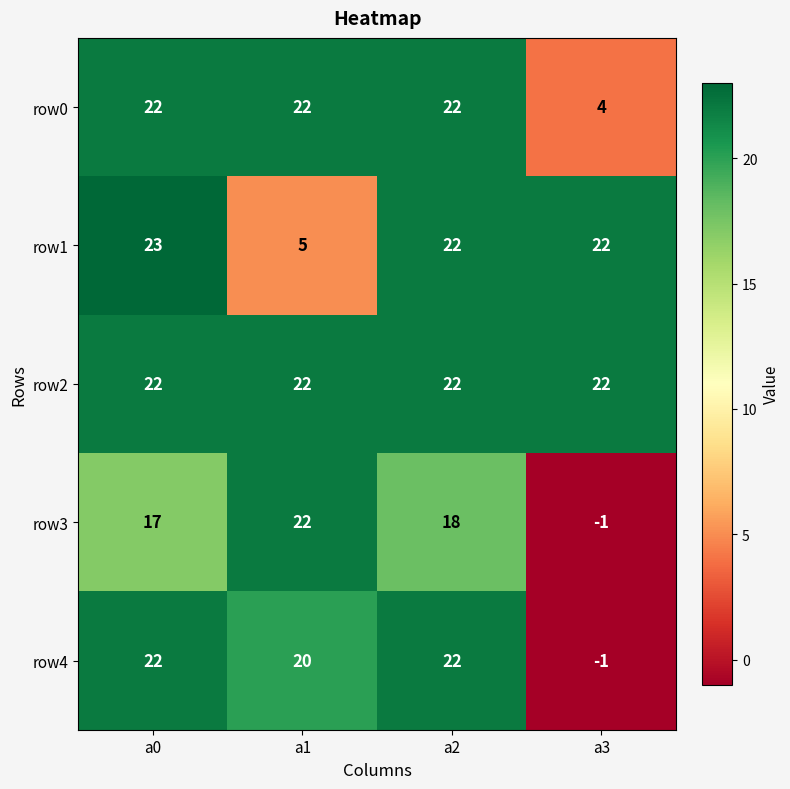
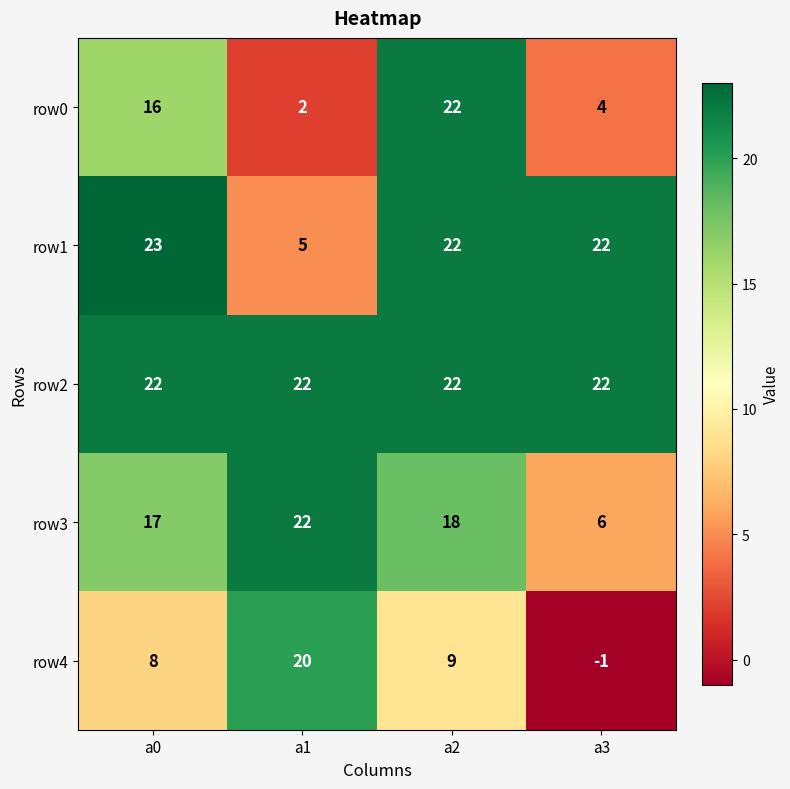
  {
    "row0": {
-     "a0": 22,
-     "a1": 22,
+     "a0": 16,
+     "a1": 2,
      "a2": 22,
      "a3": 4
    },
    "row1": {
      "a0": 23,
      "a1": 5,
      "a2": 22,
      "a3": 22
    },
    "row2": {
      "a0": 22,
      "a1": 22,
      "a2": 22,
      "a3": 22
    },
    "row3": {
      "a0": 17,
      "a1": 22,
      "a2": 18,
-     "a3": -1
+     "a3": 6
    },
    "row4": {
-     "a0": 22,
+     "a0": 8,
      "a1": 20,
-     "a2": 22,
+     "a2": 9,
      "a3": -1
    }
  }
